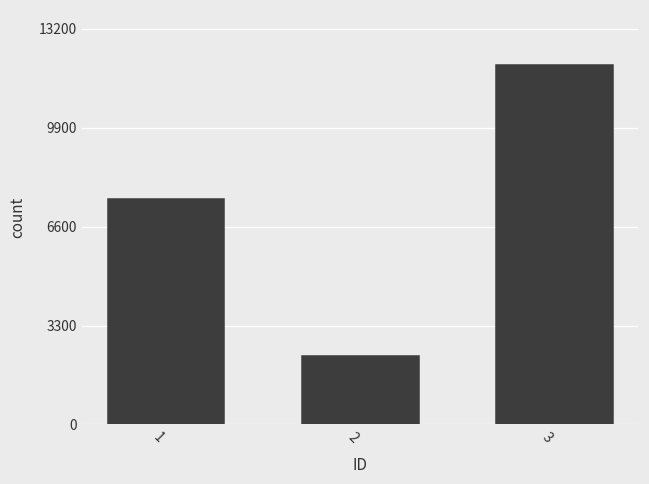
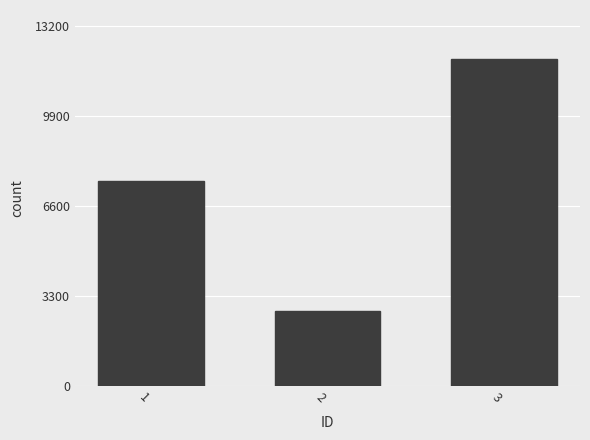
  {
    "1": 7500,
-   "2": 2300,
+   "2": 2800,
    "3": 12000
  }
